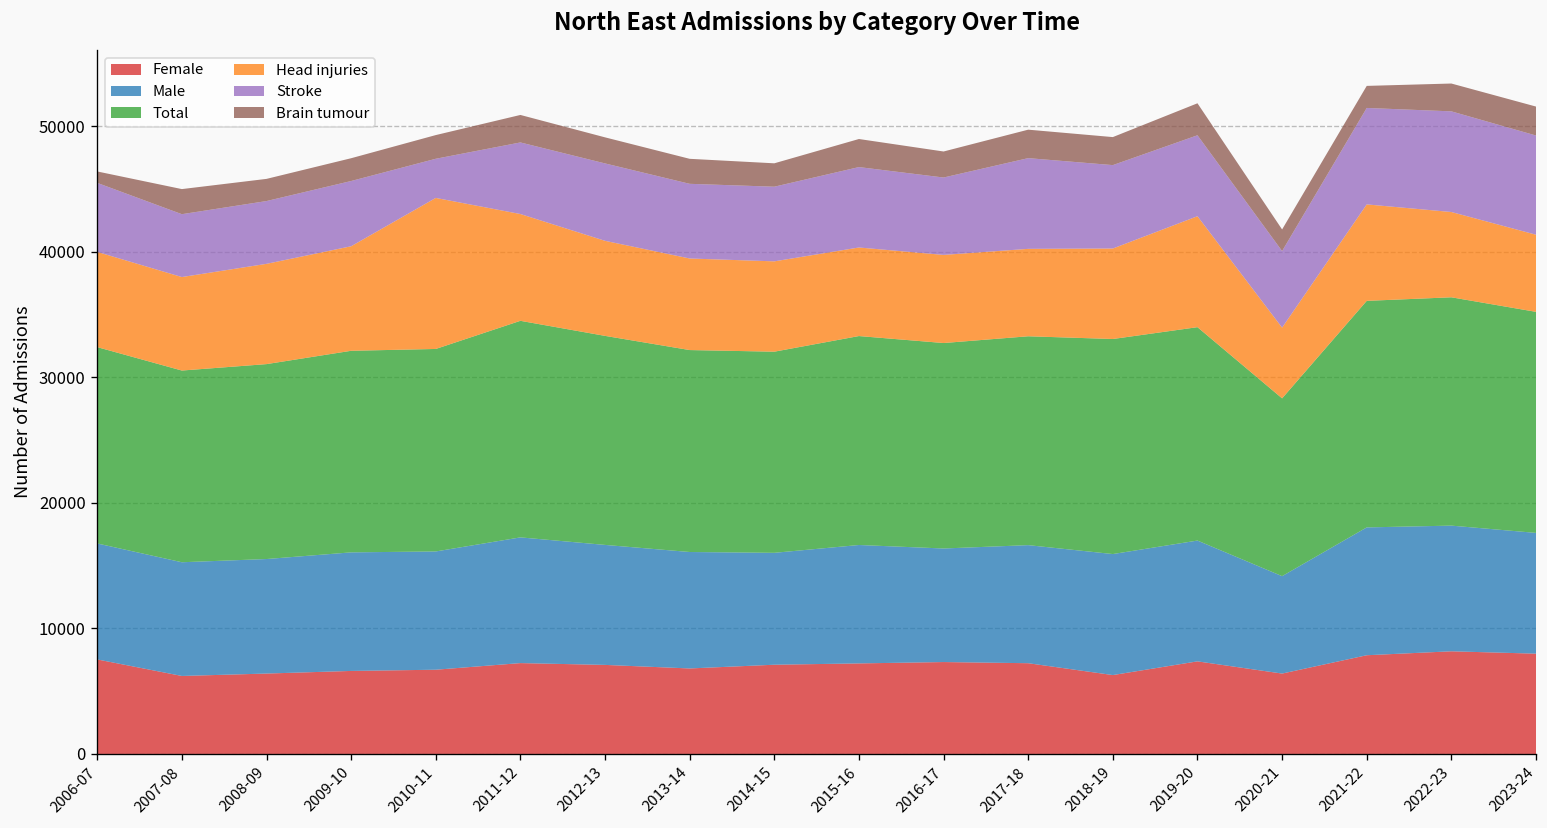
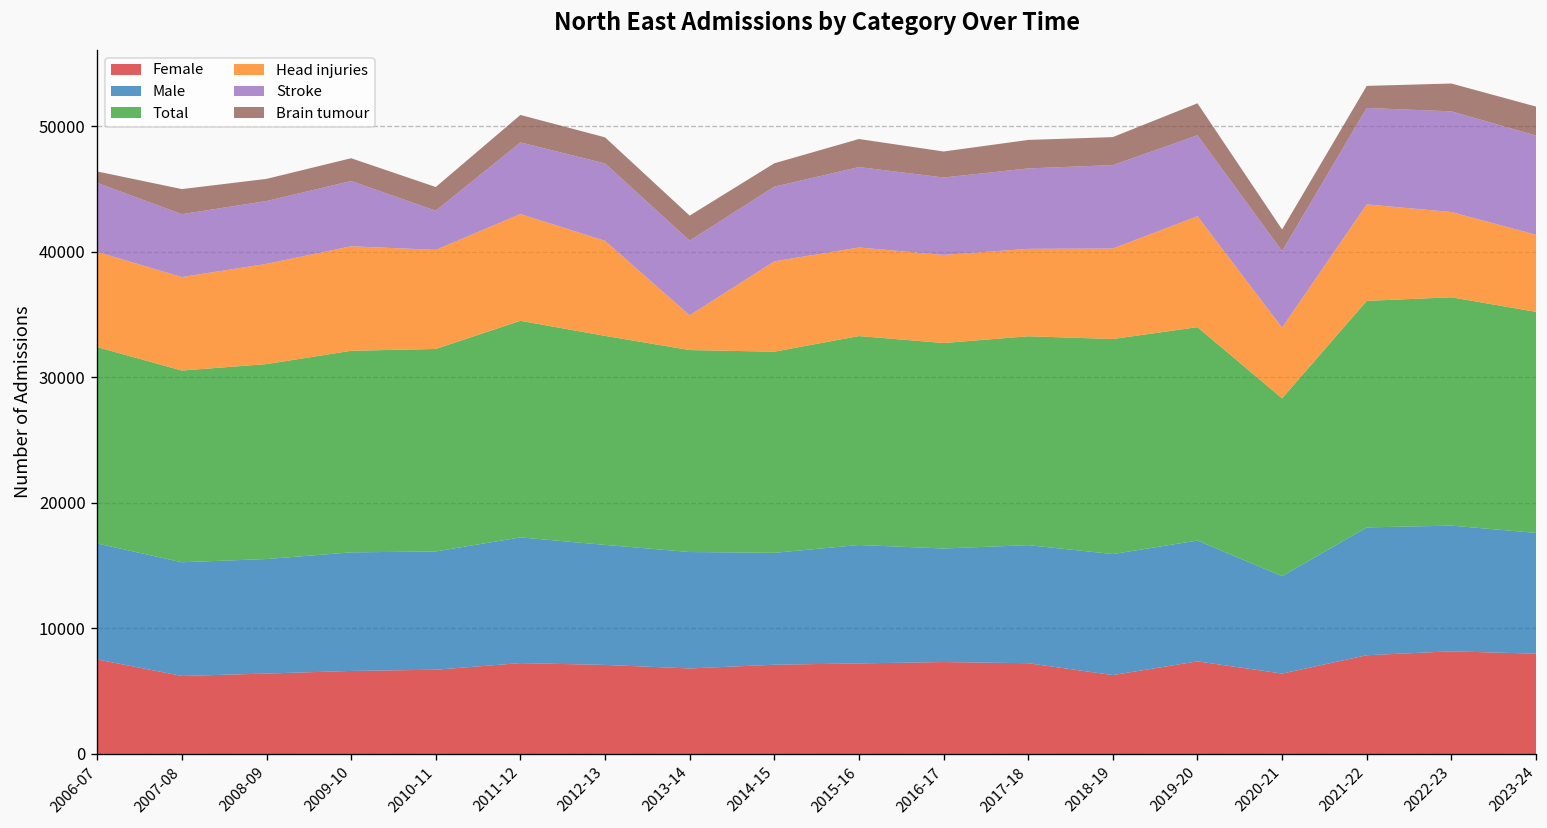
  {
    "Female": {
      "2006-07": 7500,
      "2007-08": 6200,
      "2008-09": 6400,
      "2009-10": 6600,
      "2010-11": 6700,
      "2011-12": 7200,
      "2012-13": 7100,
      "2013-14": 6800,
      "2014-15": 7100,
      "2015-16": 7200,
      "2016-17": 7300,
      "2017-18": 7200,
      "2018-19": 6300,
      "2019-20": 7400,
      "2020-21": 6400,
      "2021-22": 7900,
      "2022-23": 8200,
      "2023-24": 8000
    },
    "Male": {
      "2006-07": 9200,
      "2007-08": 9100,
      "2008-09": 9100,
      "2009-10": 9400,
      "2010-11": 9400,
      "2011-12": 10000,
      "2012-13": 9600,
      "2013-14": 9300,
      "2014-15": 8900,
      "2015-16": 9400,
      "2016-17": 9000,
      "2017-18": 9400,
      "2018-19": 9600,
      "2019-20": 9600,
      "2020-21": 7800,
      "2021-22": 10200,
      "2022-23": 10000,
      "2023-24": 9600
    },
    "Total": {
      "2006-07": 15600,
      "2007-08": 15300,
      "2008-09": 15500,
      "2009-10": 16100,
      "2010-11": 16100,
      "2011-12": 17300,
      "2012-13": 16700,
      "2013-14": 16100,
      "2014-15": 16000,
      "2015-16": 16600,
      "2016-17": 16400,
      "2017-18": 16600,
      "2018-19": 17100,
      "2019-20": 17000,
      "2020-21": 14200,
      "2021-22": 18100,
      "2022-23": 18200,
      "2023-24": 17600
    },
    "Head injuries": {
      "2006-07": 7600,
      "2007-08": 7400,
      "2008-09": 8000,
      "2009-10": 8300,
-     "2010-11": 12000,
+     "2010-11": 7900,
      "2011-12": 8500,
      "2012-13": 7600,
-     "2013-14": 7300,
+     "2013-14": 2800,
      "2014-15": 7200,
      "2015-16": 7100,
      "2016-17": 7000,
      "2017-18": 7000,
      "2018-19": 7200,
      "2019-20": 8800,
      "2020-21": 5600,
      "2021-22": 7700,
      "2022-23": 6800,
      "2023-24": 6100
    },
    "Stroke": {
      "2006-07": 5500,
      "2007-08": 5000,
      "2008-09": 5000,
      "2009-10": 5200,
      "2010-11": 3100,
      "2011-12": 5700,
      "2012-13": 6200,
      "2013-14": 6000,
      "2014-15": 5900,
      "2015-16": 6400,
      "2016-17": 6200,
-     "2017-18": 7200,
+     "2017-18": 6400,
      "2018-19": 6600,
      "2019-20": 6500,
      "2020-21": 6100,
      "2021-22": 7700,
      "2022-23": 8000,
      "2023-24": 7900
    },
    "Brain tumour": {
      "2006-07": 900,
      "2007-08": 2000,
      "2008-09": 1800,
      "2009-10": 1800,
      "2010-11": 1900,
      "2011-12": 2200,
      "2012-13": 2100,
      "2013-14": 2000,
      "2014-15": 1900,
      "2015-16": 2200,
      "2016-17": 2100,
      "2017-18": 2300,
      "2018-19": 2200,
      "2019-20": 2500,
      "2020-21": 1700,
      "2021-22": 1800,
      "2022-23": 2200,
      "2023-24": 2300
    }
  }
